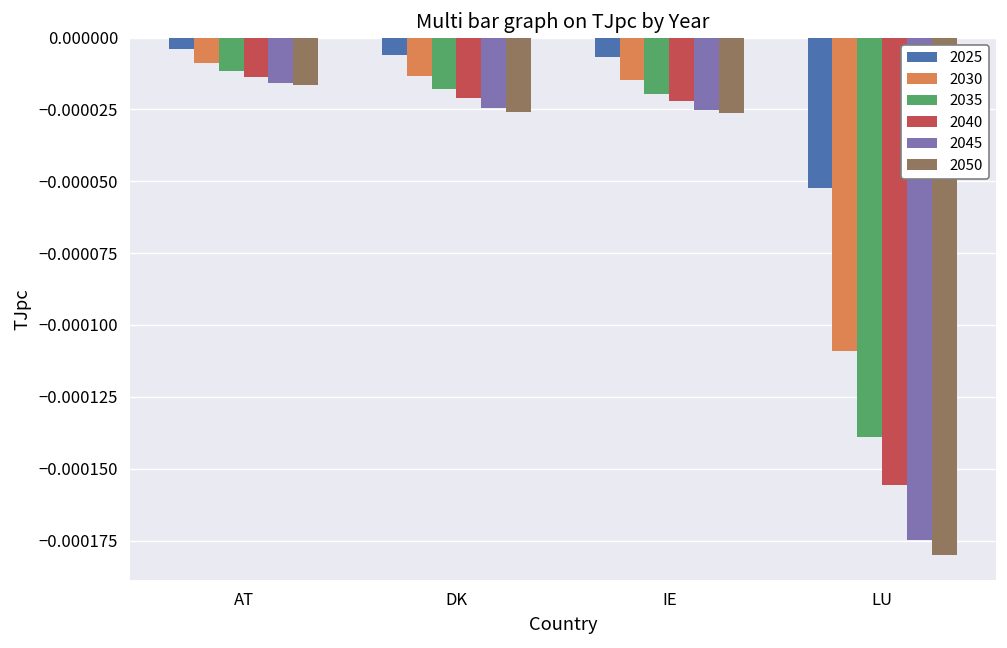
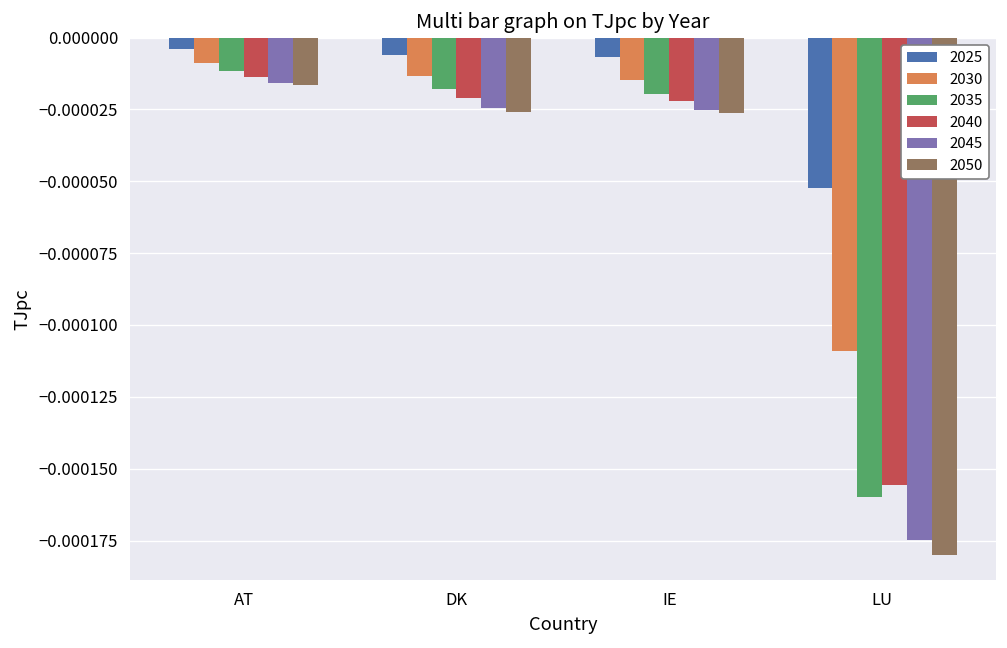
  {
    "2035": {
      "AT": -0.000012,
      "DK": -0.000018,
      "IE": -0.000019,
-     "LU": -0.000139
+     "LU": -0.000160
    },
    "2050": {
      "AT": -0.000017,
      "DK": -0.000026,
      "IE": -0.000026,
      "LU": -0.000180
    }
  }
